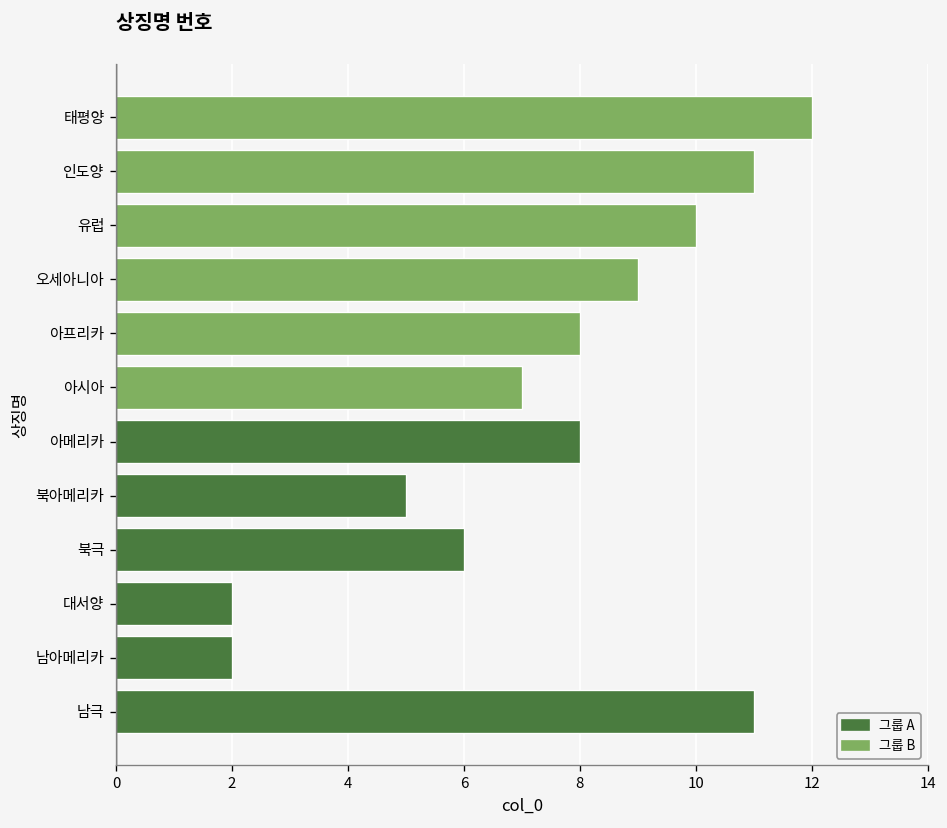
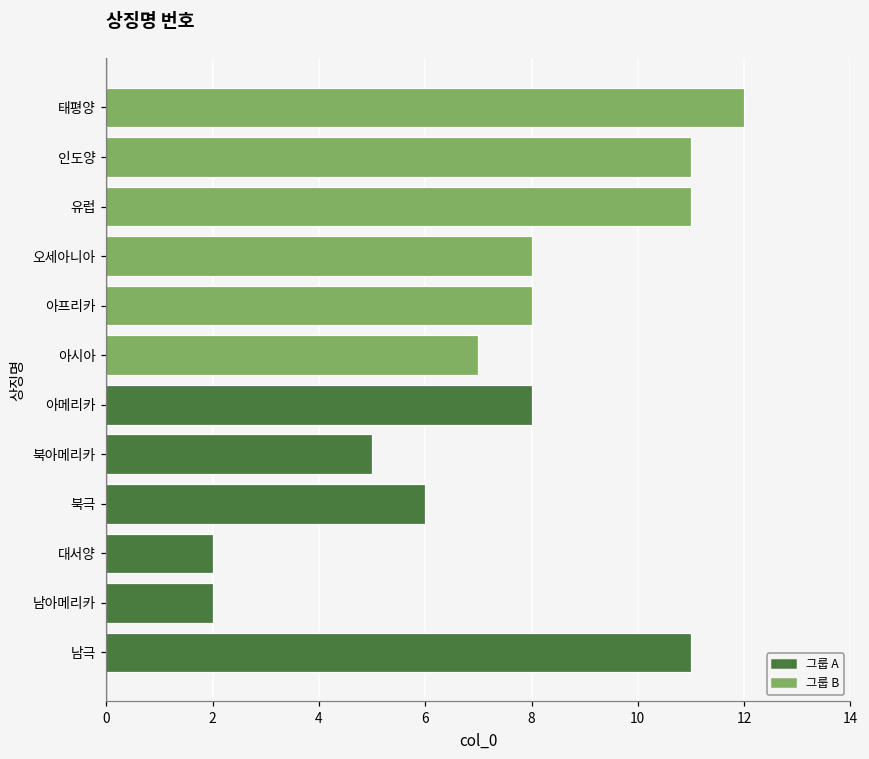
  {
    "태평양": 12,
    "인도양": 11,
-   "유럽": 10,
-   "오세아니아": 9,
+   "유럽": 11,
+   "오세아니아": 8,
    "아프리카": 8,
    "아시아": 7,
    "아메리카": 8,
    "북아메리카": 5,
    "북극": 6,
    "대서양": 2,
    "남아메리카": 2,
    "남극": 11
  }
